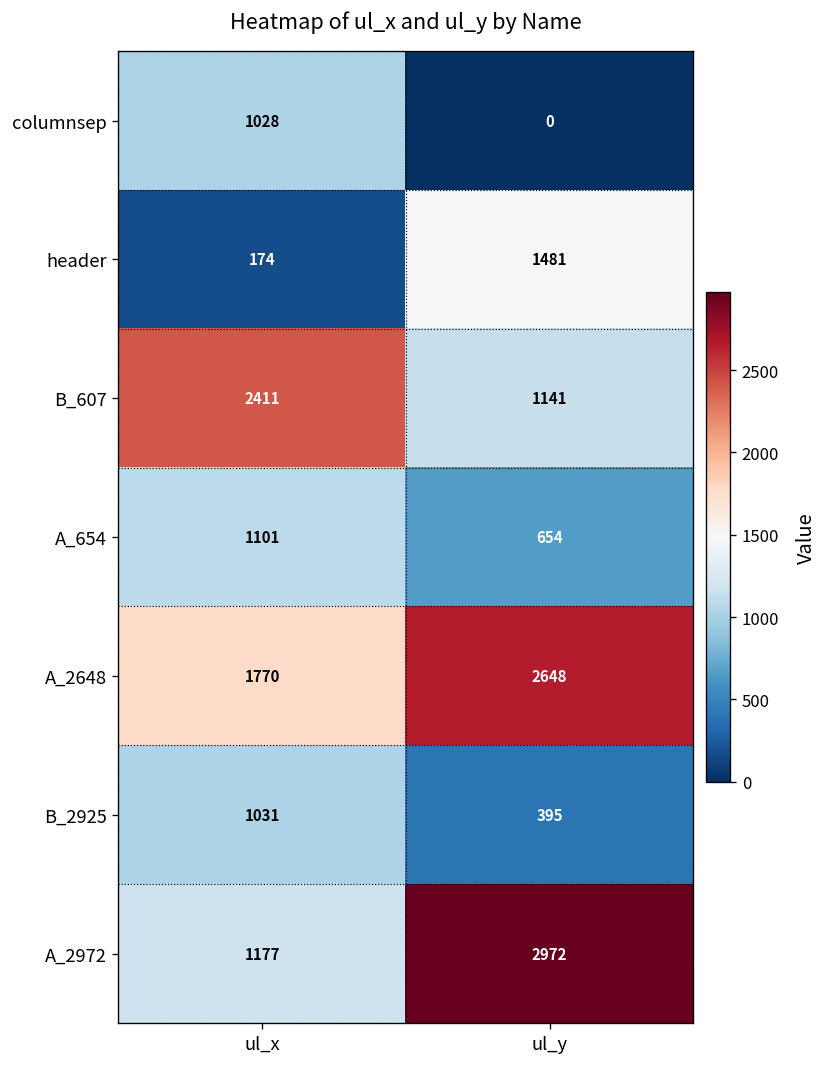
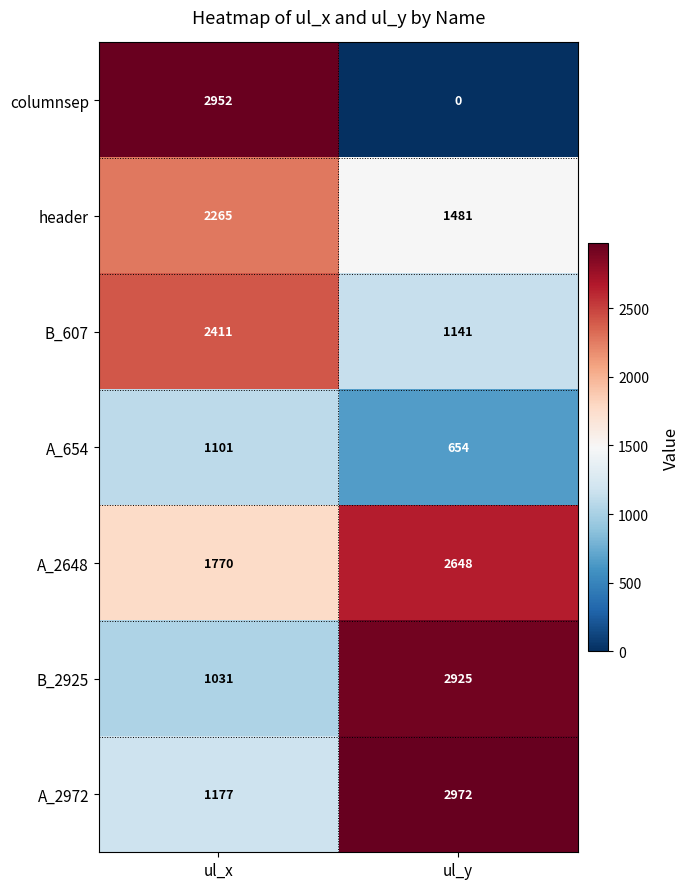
  {
    "columnsep": {
-     "ul_x": 1028,
+     "ul_x": 2952,
      "ul_y": 0
    },
    "header": {
-     "ul_x": 174,
+     "ul_x": 2265,
      "ul_y": 1481
    },
    "B_607": {
      "ul_x": 2411,
      "ul_y": 1141
    },
    "A_654": {
      "ul_x": 1101,
      "ul_y": 654
    },
    "A_2648": {
      "ul_x": 1770,
      "ul_y": 2648
    },
    "B_2925": {
      "ul_x": 1031,
-     "ul_y": 395
+     "ul_y": 2925
    },
    "A_2972": {
      "ul_x": 1177,
      "ul_y": 2972
    }
  }
